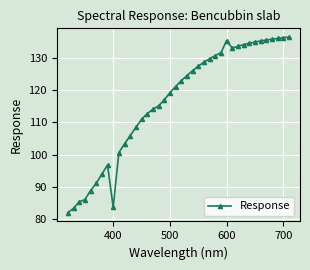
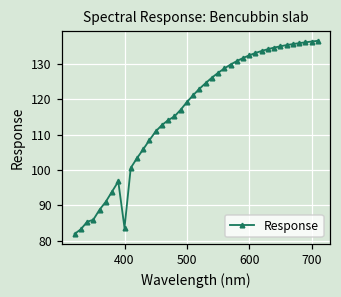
  {
    "400": 84,
    "500": 119,
-   "600": 135,
+   "600": 132,
    "700": 136
  }
